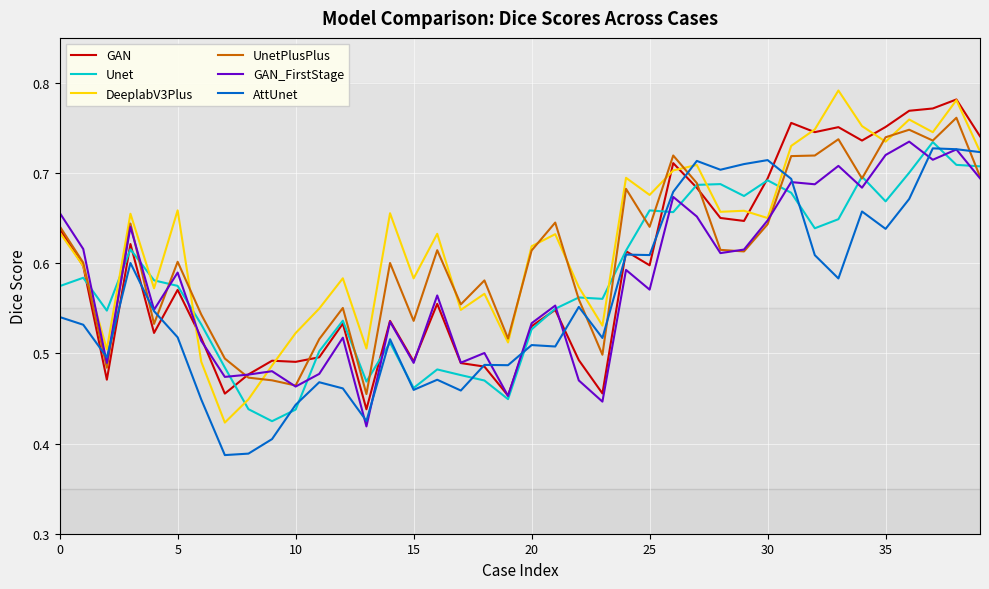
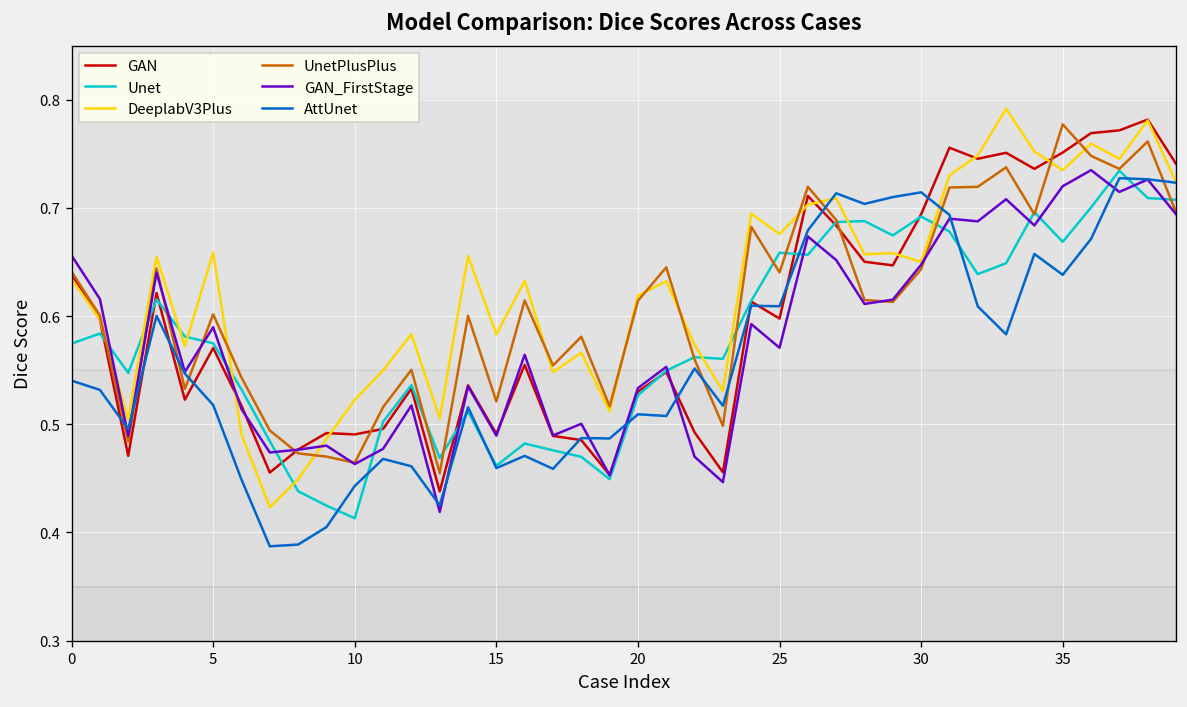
  {
    "GAN": {
      "5": 0.57,
      "10": 0.49,
      "20": 0.53,
      "25": 0.60,
      "35": 0.75
    },
    "Unet": {
      "0": 0.57,
      "5": 0.57,
-     "10": 0.44,
+     "10": 0.41,
      "20": 0.53,
      "25": 0.66,
      "35": 0.67
    },
    "DeeplabV3Plus": {
      "0": 0.63,
      "5": 0.66,
      "10": 0.52,
      "15": 0.58,
      "20": 0.62,
      "25": 0.68,
      "35": 0.73
    },
    "UnetPlusPlus": {
      "5": 0.60,
-     "15": 0.54,
+     "15": 0.52,
      "20": 0.61,
      "25": 0.64,
      "30": 0.64,
-     "35": 0.74
+     "35": 0.78
    },
    "GAN_FirstStage": {
      "0": 0.66,
      "5": 0.59,
      "20": 0.53,
      "25": 0.57,
      "35": 0.72
    },
    "AttUnet": {
      "0": 0.54,
      "5": 0.52,
      "10": 0.44,
      "20": 0.51,
      "25": 0.61,
      "30": 0.71,
      "35": 0.64
    }
  }
